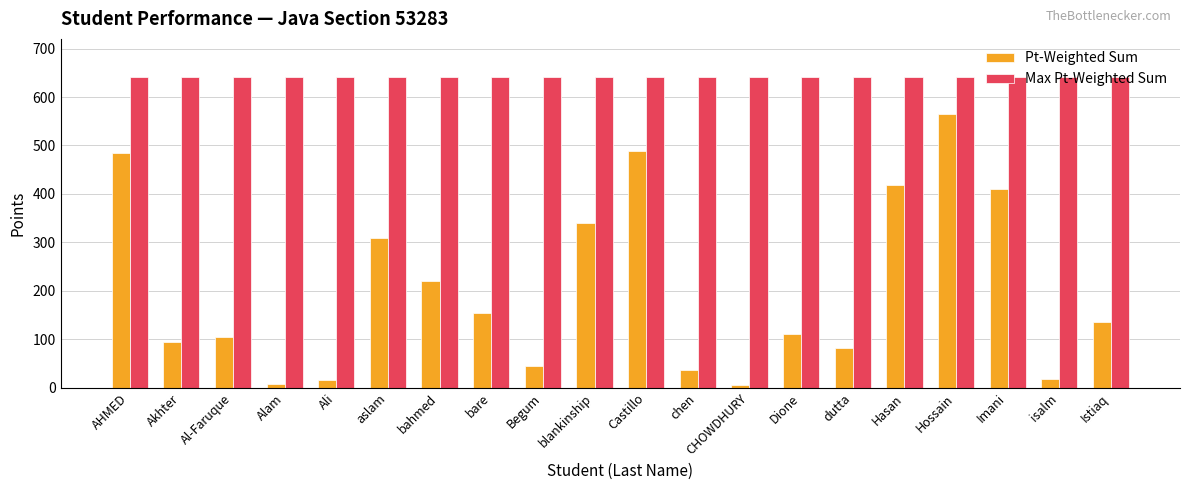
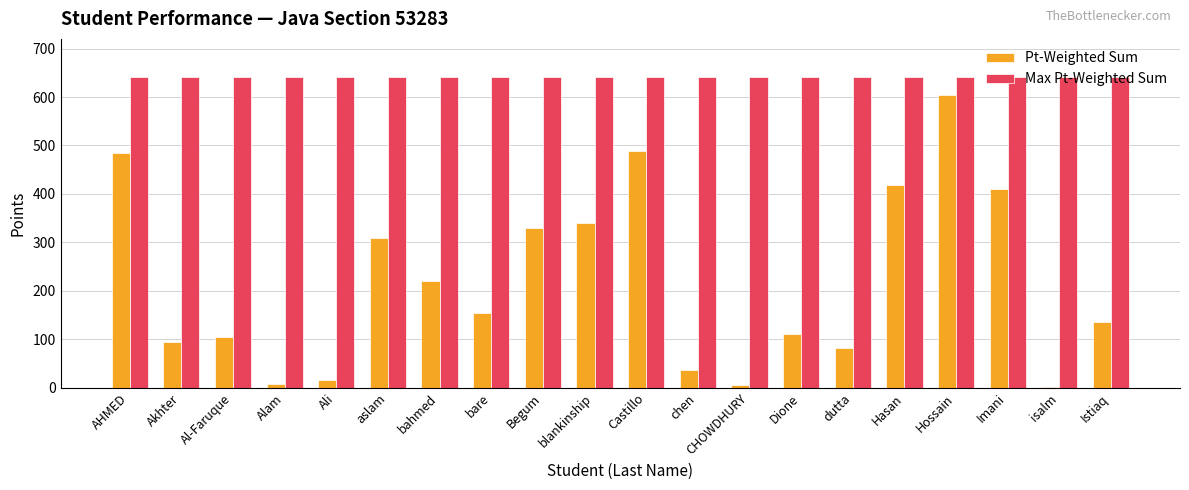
  {
    "Pt-Weighted Sum": {
      "AHMED": 490,
      "Akhter": 100,
      "Al-Faruque": 100,
      "Alam": 10,
      "Ali": 20,
      "aslam": 310,
      "bahmed": 220,
      "bare": 150,
-     "Begum": 50,
+     "Begum": 330,
      "blankinship": 340,
      "Castillo": 490,
      "chen": 40,
      "CHOWDHURY": 10,
      "Dione": 110,
      "dutta": 80,
      "Hasan": 420,
-     "Hossain": 560,
+     "Hossain": 600,
      "Imani": 410,
-     "isalm": 20,
+     "isalm": 0,
      "Istiaq": 140
    },
    "Max Pt-Weighted Sum": {
      "AHMED": 640,
      "Akhter": 640,
      "Al-Faruque": 640,
      "Alam": 640,
      "Ali": 640,
      "aslam": 640,
      "bahmed": 640,
      "bare": 640,
      "Begum": 640,
      "blankinship": 640,
      "Castillo": 640,
      "chen": 640,
      "CHOWDHURY": 640,
      "Dione": 640,
      "dutta": 640,
      "Hasan": 640,
      "Hossain": 640,
      "Imani": 640,
      "isalm": 640,
      "Istiaq": 640
    }
  }
